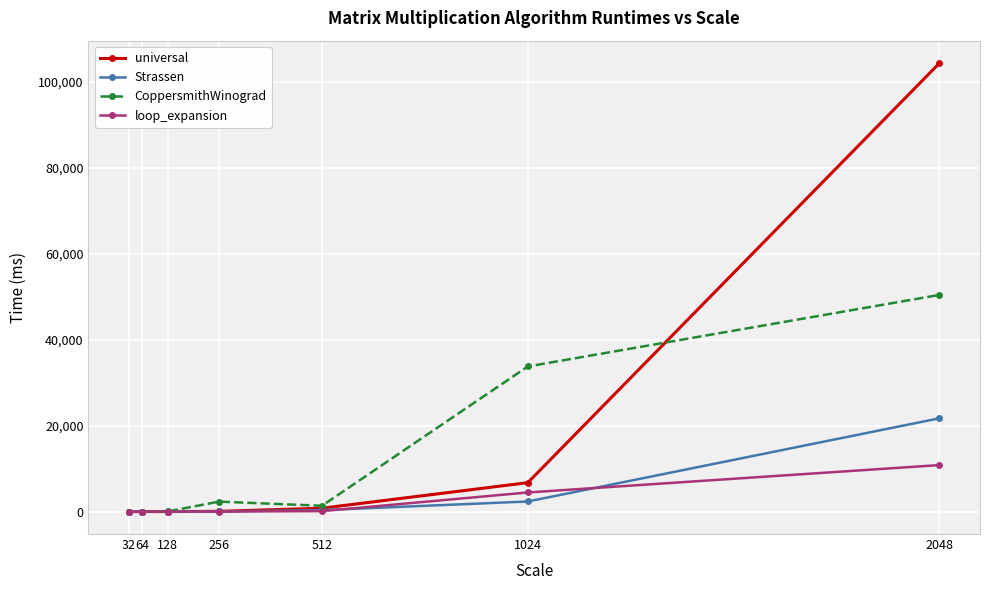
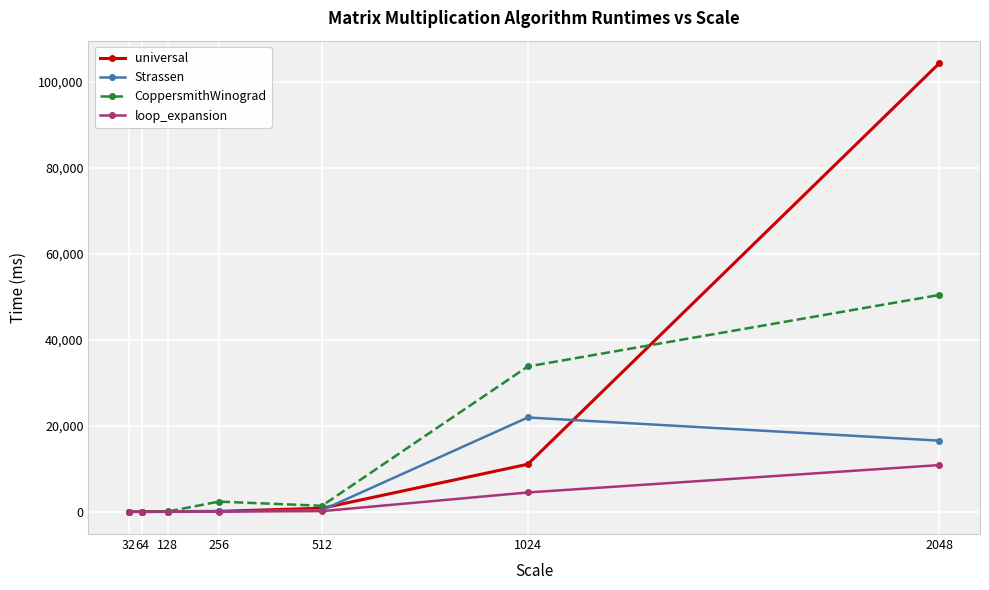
  {
    "universal": {
-     "1024": "7,000",
+     "1024": "11,000",
      "2048": "104,000"
    },
    "Strassen": {
-     "1024": "2,000",
-     "2048": "22,000"
+     "1024": "22,000",
+     "2048": "17,000"
    },
    "CoppersmithWinograd": {
      "256": "2,000",
      "1024": "34,000",
      "2048": "50,000"
    },
    "loop_expansion": {
      "1024": "4,000",
      "2048": "11,000"
    }
  }
